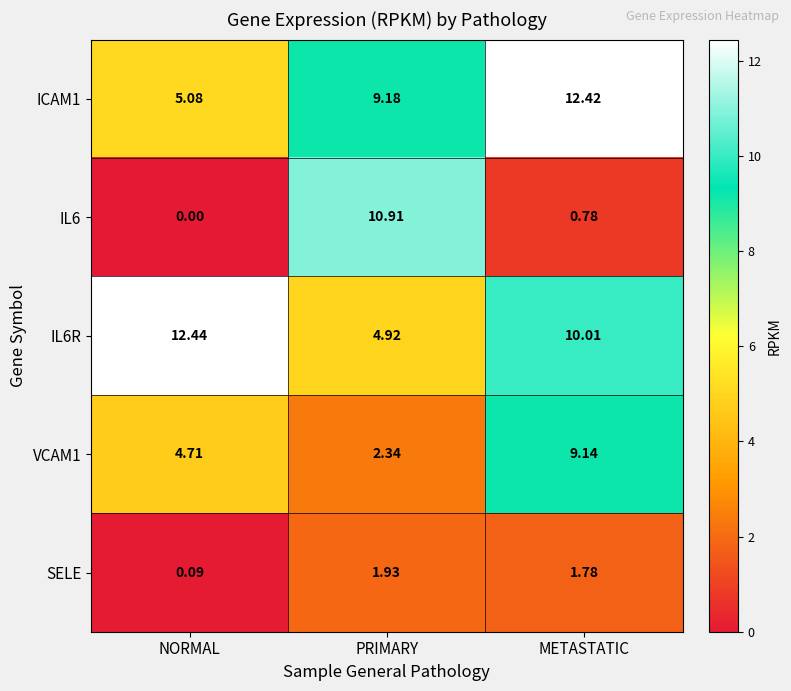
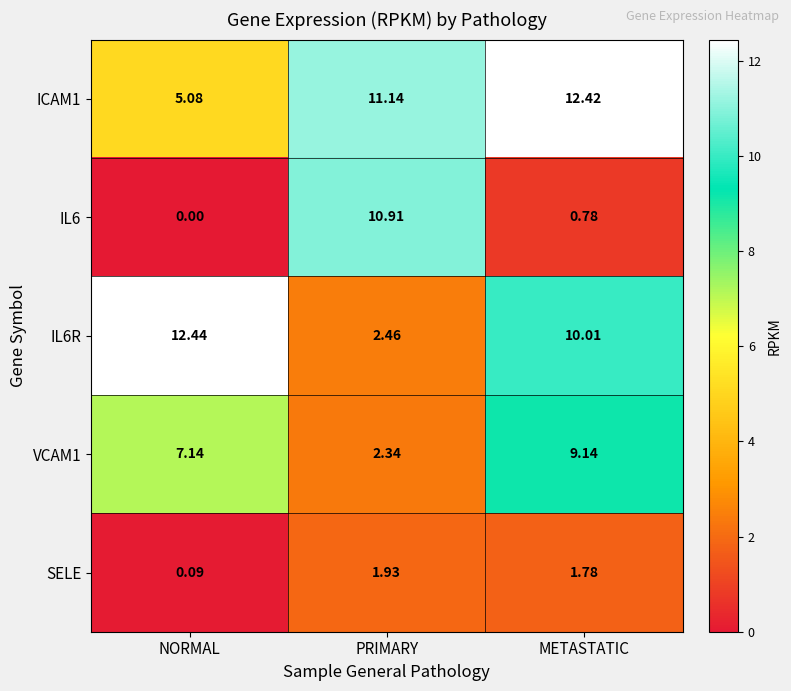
  {
    "ICAM1": {
      "NORMAL": 5.08,
-     "PRIMARY": 9.18,
+     "PRIMARY": 11.14,
      "METASTATIC": 12.42
    },
    "IL6": {
      "NORMAL": 0.00,
      "PRIMARY": 10.91,
      "METASTATIC": 0.78
    },
    "IL6R": {
      "NORMAL": 12.44,
-     "PRIMARY": 4.92,
+     "PRIMARY": 2.46,
      "METASTATIC": 10.01
    },
    "VCAM1": {
-     "NORMAL": 4.71,
+     "NORMAL": 7.14,
      "PRIMARY": 2.34,
      "METASTATIC": 9.14
    },
    "SELE": {
      "NORMAL": 0.09,
      "PRIMARY": 1.93,
      "METASTATIC": 1.78
    }
  }
